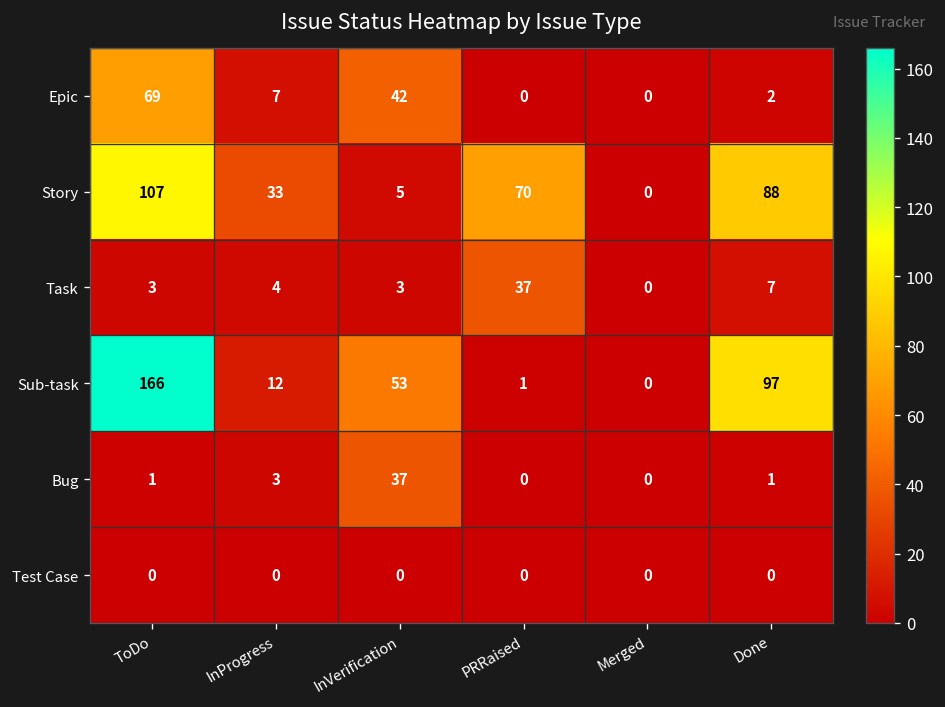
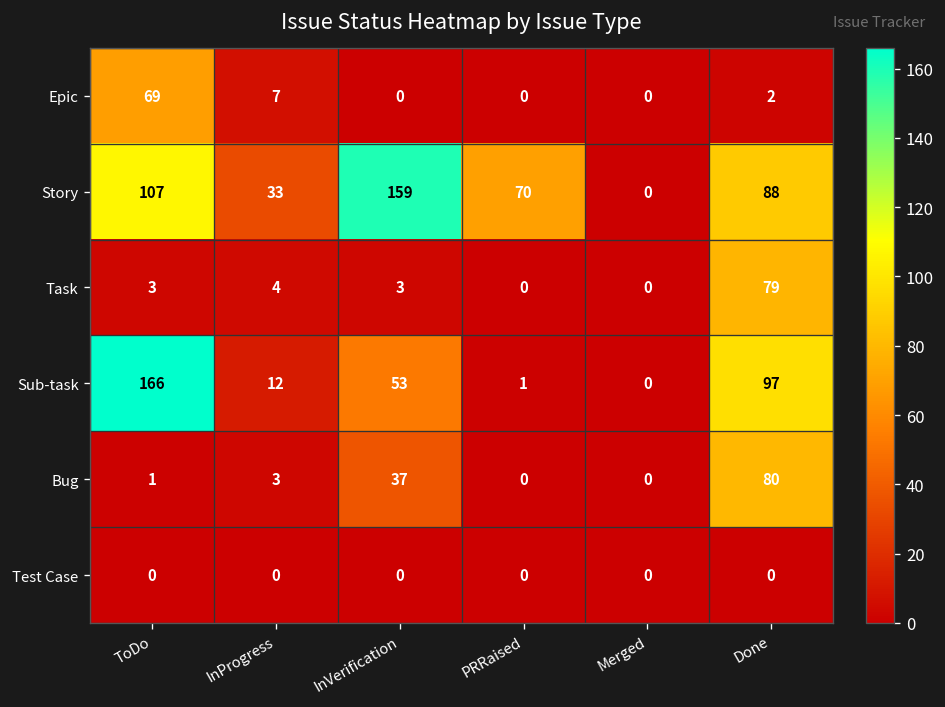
  {
    "Epic": {
      "ToDo": 69,
      "InProgress": 7,
-     "InVerification": 42,
+     "InVerification": 0,
      "PRRaised": 0,
      "Merged": 0,
      "Done": 2
    },
    "Story": {
      "ToDo": 107,
      "InProgress": 33,
-     "InVerification": 5,
+     "InVerification": 159,
      "PRRaised": 70,
      "Merged": 0,
      "Done": 88
    },
    "Task": {
      "ToDo": 3,
      "InProgress": 4,
      "InVerification": 3,
-     "PRRaised": 37,
+     "PRRaised": 0,
      "Merged": 0,
-     "Done": 7
+     "Done": 79
    },
    "Sub-task": {
      "ToDo": 166,
      "InProgress": 12,
      "InVerification": 53,
      "PRRaised": 1,
      "Merged": 0,
      "Done": 97
    },
    "Bug": {
      "ToDo": 1,
      "InProgress": 3,
      "InVerification": 37,
      "PRRaised": 0,
      "Merged": 0,
-     "Done": 1
+     "Done": 80
    },
    "Test Case": {
      "ToDo": 0,
      "InProgress": 0,
      "InVerification": 0,
      "PRRaised": 0,
      "Merged": 0,
      "Done": 0
    }
  }
